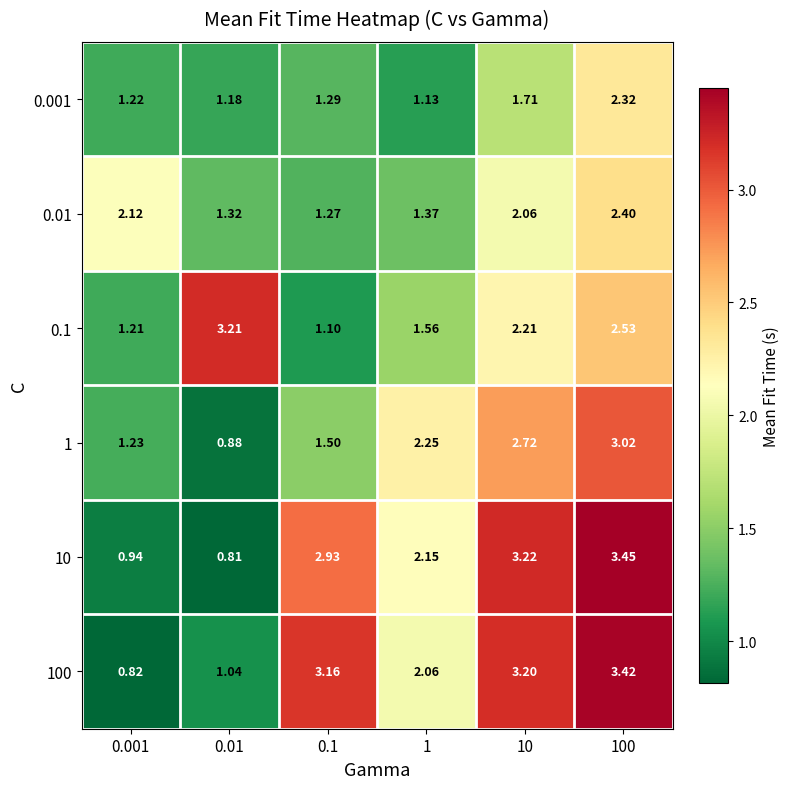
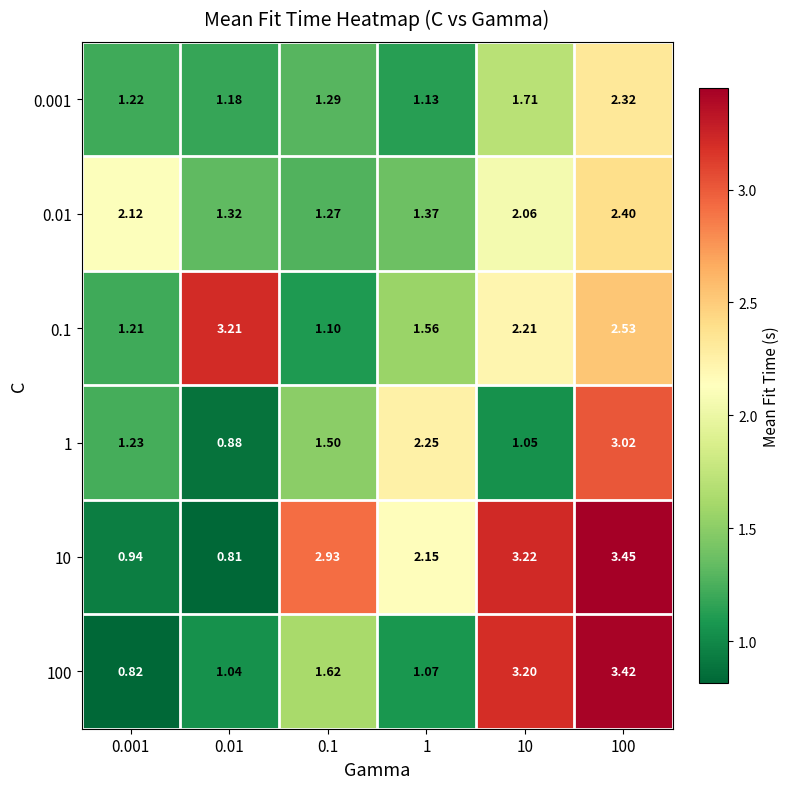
  {
    "0.001": {
      "0.001": 1.22,
      "0.01": 1.18,
      "0.1": 1.29,
      "1": 1.13,
      "10": 1.71,
      "100": 2.32
    },
    "0.01": {
      "0.001": 2.12,
      "0.01": 1.32,
      "0.1": 1.27,
      "1": 1.37,
      "10": 2.06,
      "100": 2.40
    },
    "0.1": {
      "0.001": 1.21,
      "0.01": 3.21,
      "0.1": 1.10,
      "1": 1.56,
      "10": 2.21,
      "100": 2.53
    },
    "1": {
      "0.001": 1.23,
      "0.01": 0.88,
      "0.1": 1.50,
      "1": 2.25,
-     "10": 2.72,
+     "10": 1.05,
      "100": 3.02
    },
    "10": {
      "0.001": 0.94,
      "0.01": 0.81,
      "0.1": 2.93,
      "1": 2.15,
      "10": 3.22,
      "100": 3.45
    },
    "100": {
      "0.001": 0.82,
      "0.01": 1.04,
-     "0.1": 3.16,
-     "1": 2.06,
+     "0.1": 1.62,
+     "1": 1.07,
      "10": 3.20,
      "100": 3.42
    }
  }
